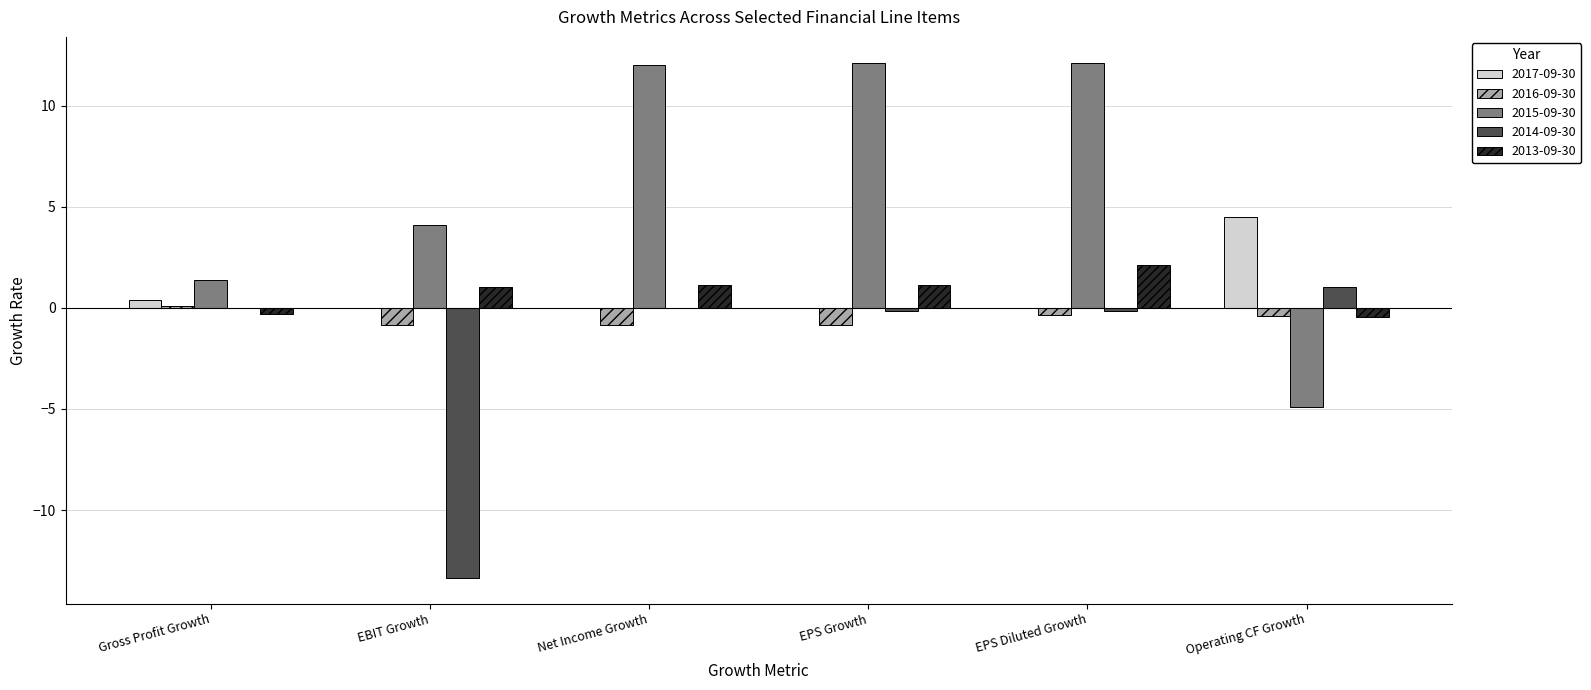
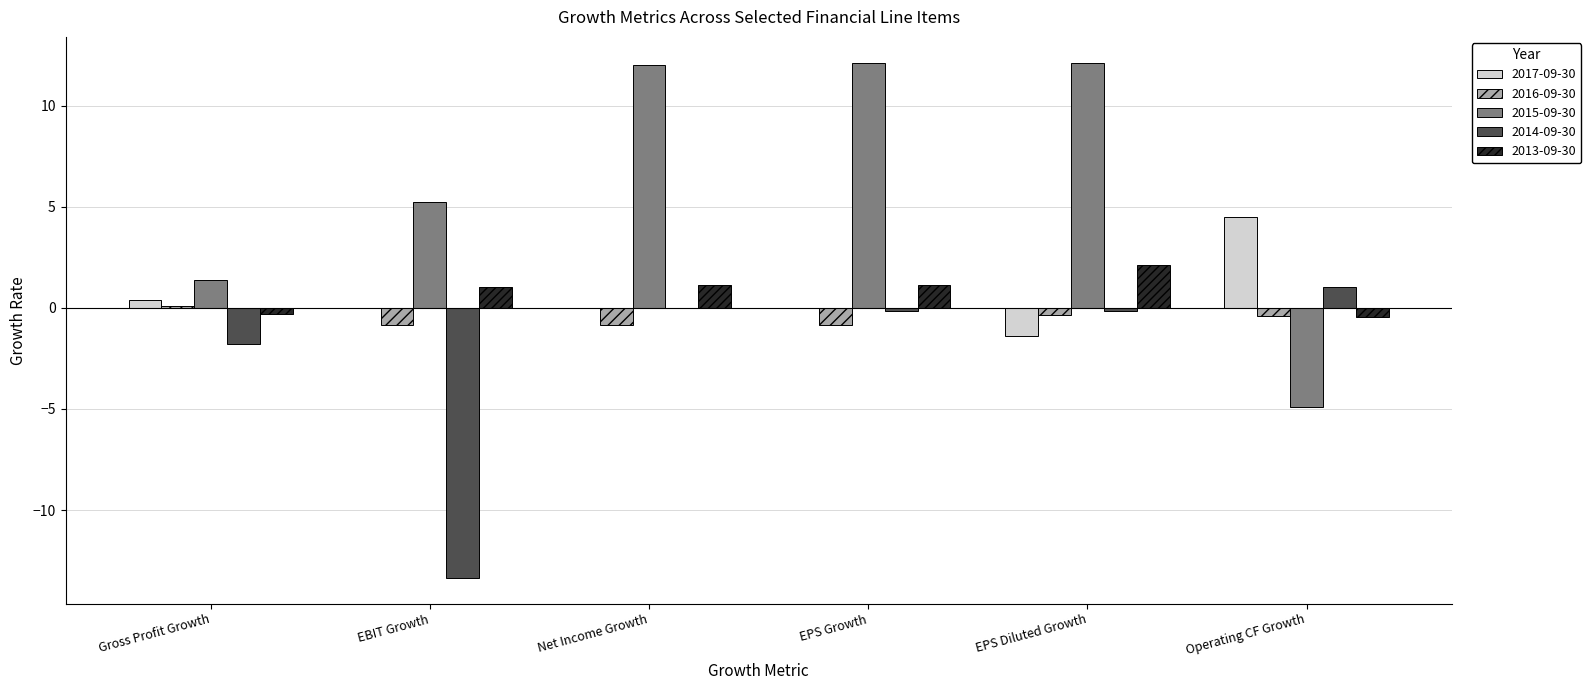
  {
    "2017-09-30": {
      "Gross Profit Growth": 0.4,
-     "EPS Diluted Growth": 0.0,
+     "EPS Diluted Growth": -1.4,
      "Operating CF Growth": 4.5
    },
    "2016-09-30": {
      "EBIT Growth": -0.9,
      "Net Income Growth": -0.9,
      "EPS Growth": -0.8,
      "EPS Diluted Growth": -0.4,
      "Operating CF Growth": -0.4
    },
    "2015-09-30": {
      "Gross Profit Growth": 1.4,
-     "EBIT Growth": 4.1,
+     "EBIT Growth": 5.2,
      "Net Income Growth": 12.0,
      "EPS Growth": 12.1,
      "EPS Diluted Growth": 12.1,
      "Operating CF Growth": -4.9
    },
    "2014-09-30": {
-     "Gross Profit Growth": 0.0,
+     "Gross Profit Growth": -1.8,
      "EBIT Growth": -13.3,
      "EPS Growth": -0.2,
      "EPS Diluted Growth": -0.2,
      "Operating CF Growth": 1.0
    },
    "2013-09-30": {
      "Gross Profit Growth": -0.3,
      "EBIT Growth": 1.0,
      "Net Income Growth": 1.1,
      "EPS Growth": 1.1,
      "EPS Diluted Growth": 2.1,
      "Operating CF Growth": -0.5
    }
  }
